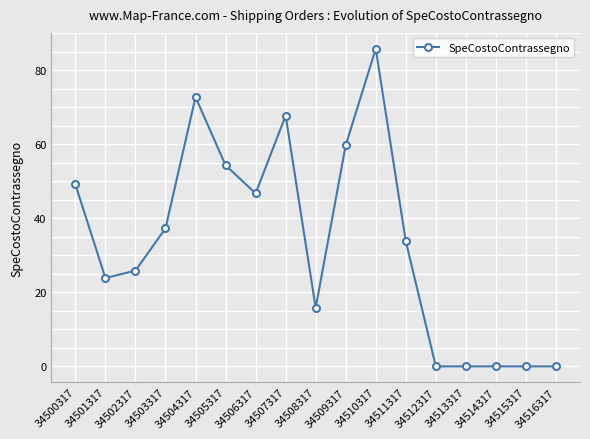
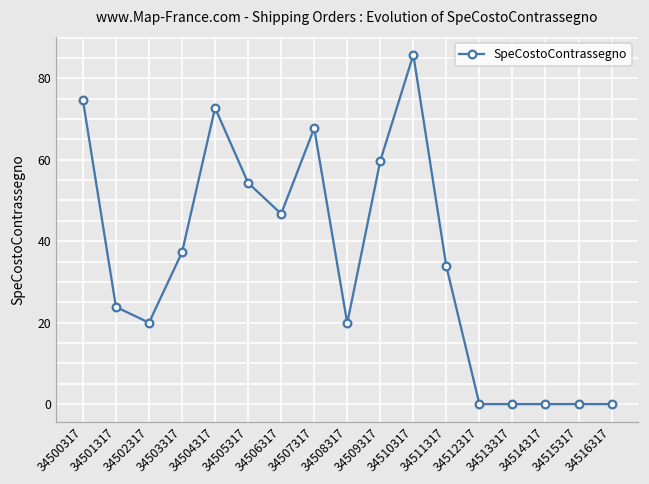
  {
-   "34500317": 49,
+   "34500317": 75,
    "34501317": 24,
-   "34502317": 26,
+   "34502317": 20,
    "34503317": 37,
    "34504317": 73,
    "34505317": 54,
    "34506317": 47,
    "34507317": 68,
-   "34508317": 16,
+   "34508317": 20,
    "34509317": 60,
    "34510317": 86,
    "34511317": 34,
    "34512317": 0,
    "34513317": 0,
    "34514317": 0,
    "34515317": 0,
    "34516317": 0
  }
